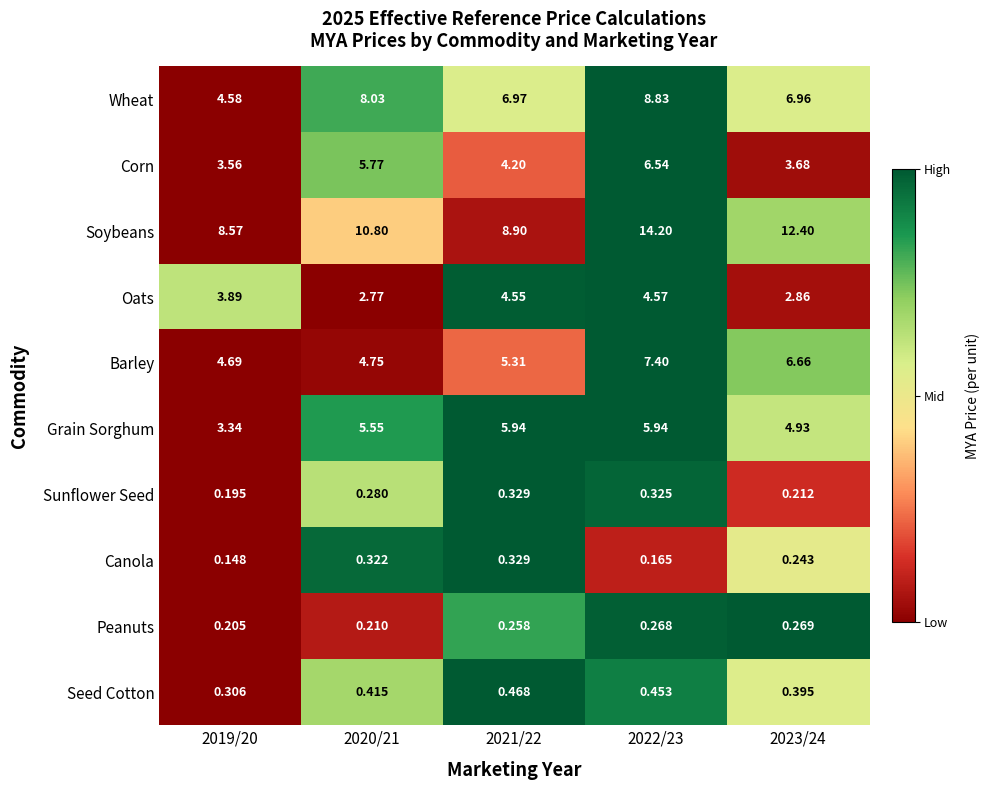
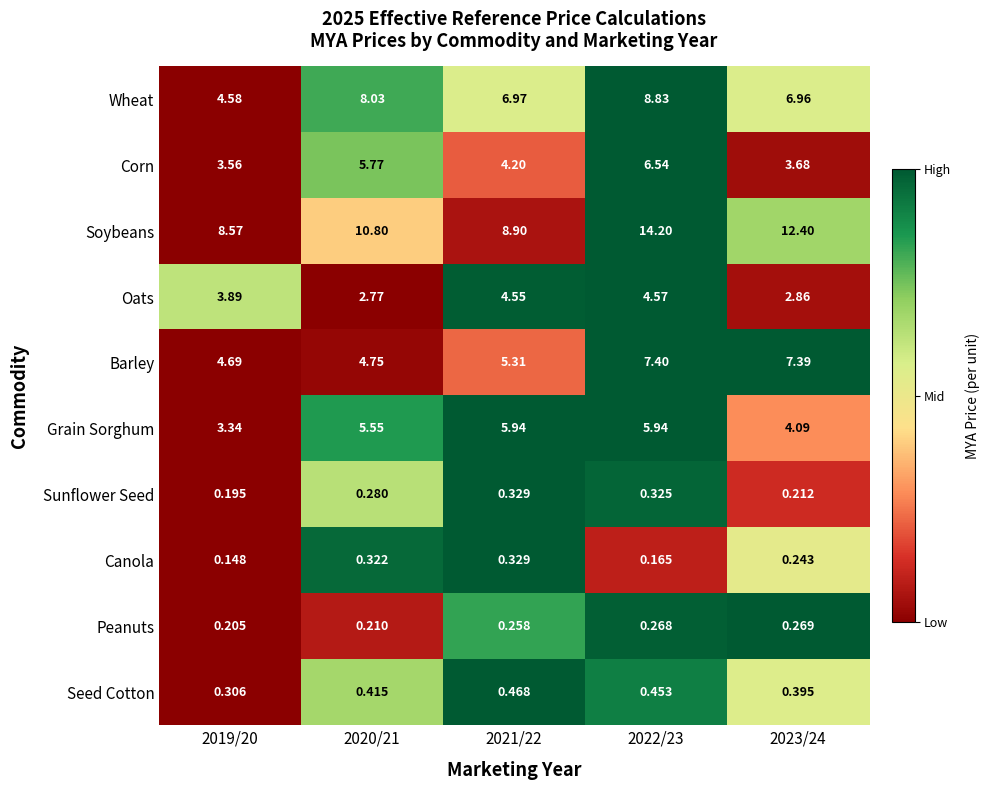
  {
    "Wheat": {
      "2019/20": 4.58,
      "2020/21": 8.03,
      "2021/22": 6.97,
      "2022/23": 8.83,
      "2023/24": 6.96
    },
    "Corn": {
      "2019/20": 3.56,
      "2020/21": 5.77,
      "2021/22": 4.20,
      "2022/23": 6.54,
      "2023/24": 3.68
    },
    "Soybeans": {
      "2019/20": 8.57,
      "2020/21": 10.80,
      "2021/22": 8.90,
      "2022/23": 14.20,
      "2023/24": 12.40
    },
    "Oats": {
      "2019/20": 3.89,
      "2020/21": 2.77,
      "2021/22": 4.55,
      "2022/23": 4.57,
      "2023/24": 2.86
    },
    "Barley": {
      "2019/20": 4.69,
      "2020/21": 4.75,
      "2021/22": 5.31,
      "2022/23": 7.40,
-     "2023/24": 6.66
+     "2023/24": 7.39
    },
    "Grain Sorghum": {
      "2019/20": 3.34,
      "2020/21": 5.55,
      "2021/22": 5.94,
      "2022/23": 5.94,
-     "2023/24": 4.93
+     "2023/24": 4.09
    },
    "Sunflower Seed": {
      "2019/20": 0.195,
      "2020/21": 0.280,
      "2021/22": 0.329,
      "2022/23": 0.325,
      "2023/24": 0.212
    },
    "Canola": {
      "2019/20": 0.148,
      "2020/21": 0.322,
      "2021/22": 0.329,
      "2022/23": 0.165,
      "2023/24": 0.243
    },
    "Peanuts": {
      "2019/20": 0.205,
      "2020/21": 0.210,
      "2021/22": 0.258,
      "2022/23": 0.268,
      "2023/24": 0.269
    },
    "Seed Cotton": {
      "2019/20": 0.306,
      "2020/21": 0.415,
      "2021/22": 0.468,
      "2022/23": 0.453,
      "2023/24": 0.395
    }
  }
